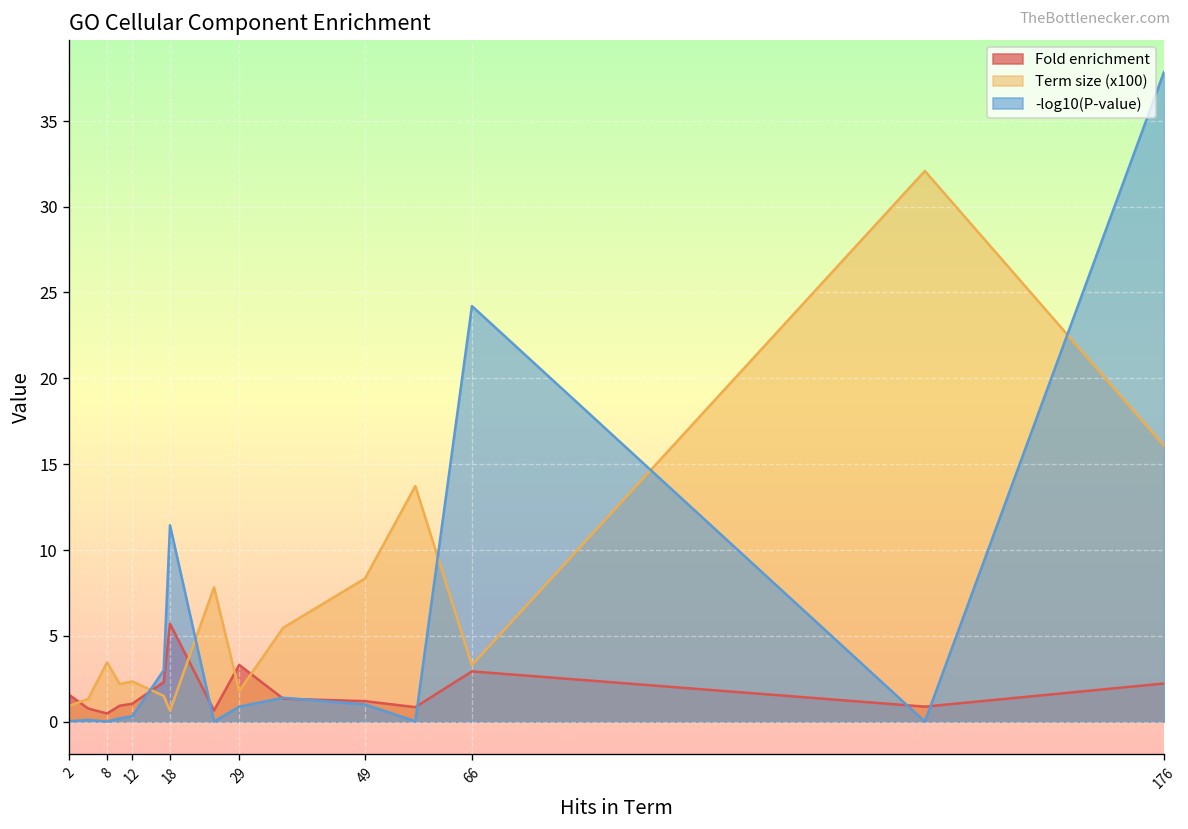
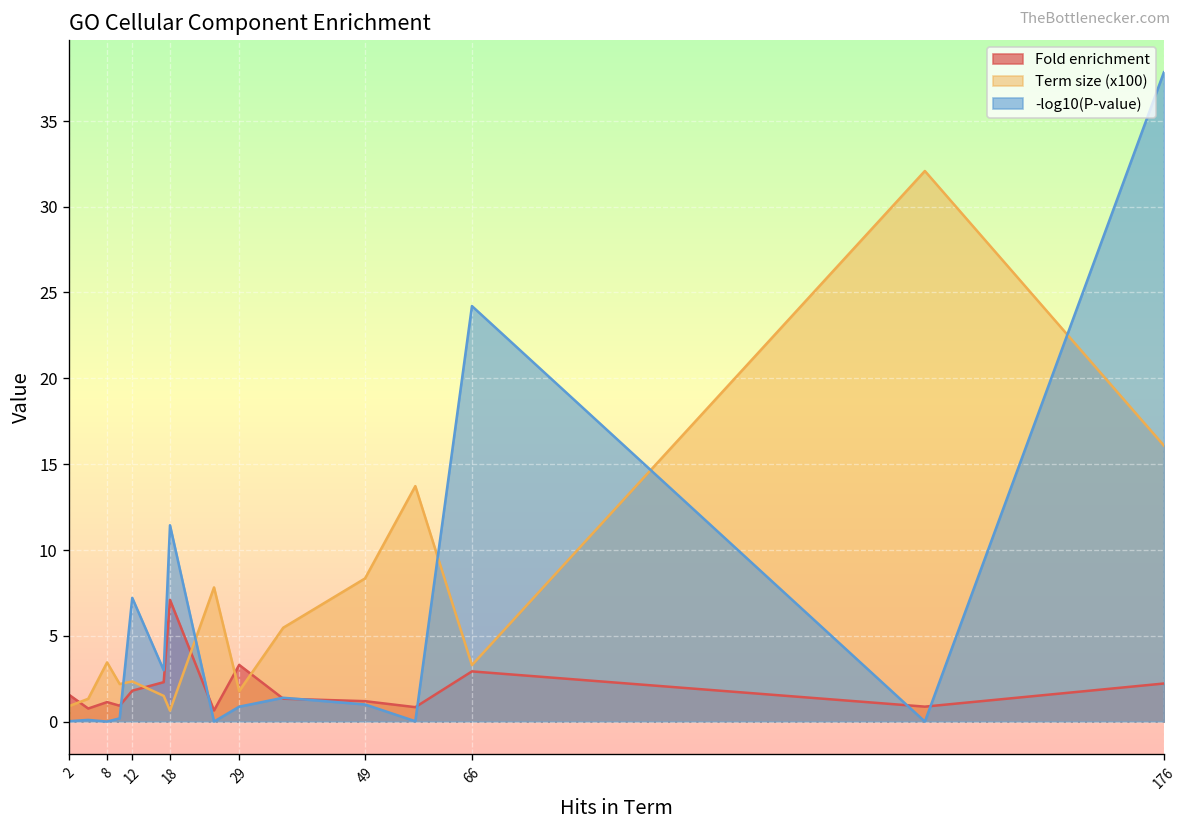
  {
    "Fold enrichment": {
      "2": 1.5,
-     "8": 0.5,
-     "12": 1.0,
-     "18": 5.7,
+     "8": 1.1,
+     "12": 1.8,
+     "18": 7.1,
      "29": 3.3,
      "49": 1.2,
      "66": 2.9,
      "176": 2.2
    },
    "Term size (x100)": {
      "2": 0.9,
      "8": 3.5,
      "12": 2.3,
      "18": 0.6,
      "29": 1.8,
      "49": 8.3,
      "66": 3.3,
      "176": 16.1
    },
    "-log10(P-value)": {
      "2": 0.0,
      "8": 0.0,
-     "12": 0.3,
+     "12": 7.2,
      "18": 11.4,
      "29": 0.9,
      "49": 1.0,
      "66": 24.2,
      "176": 37.8
    }
  }
